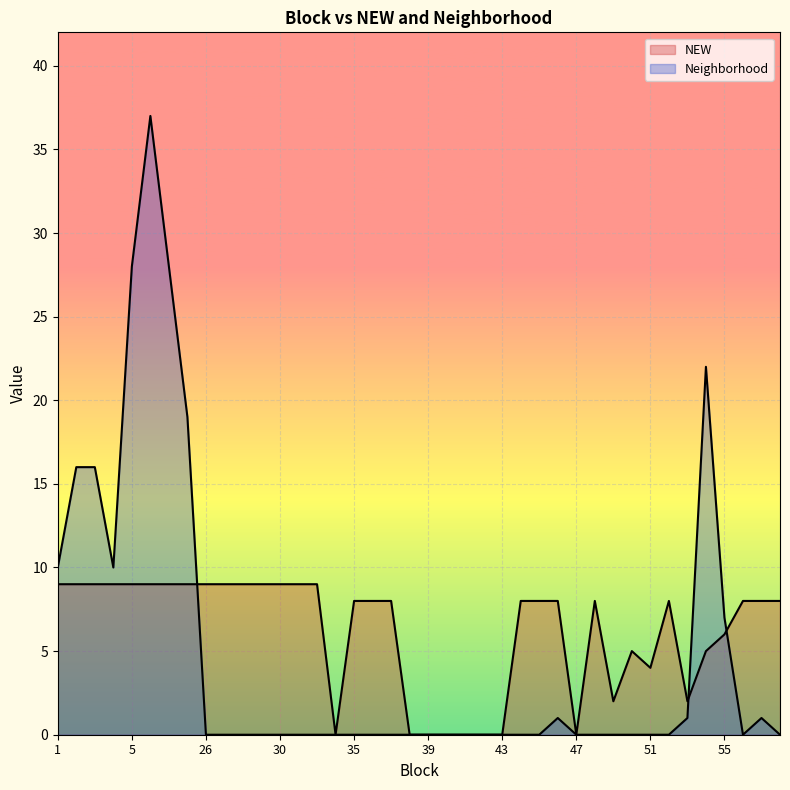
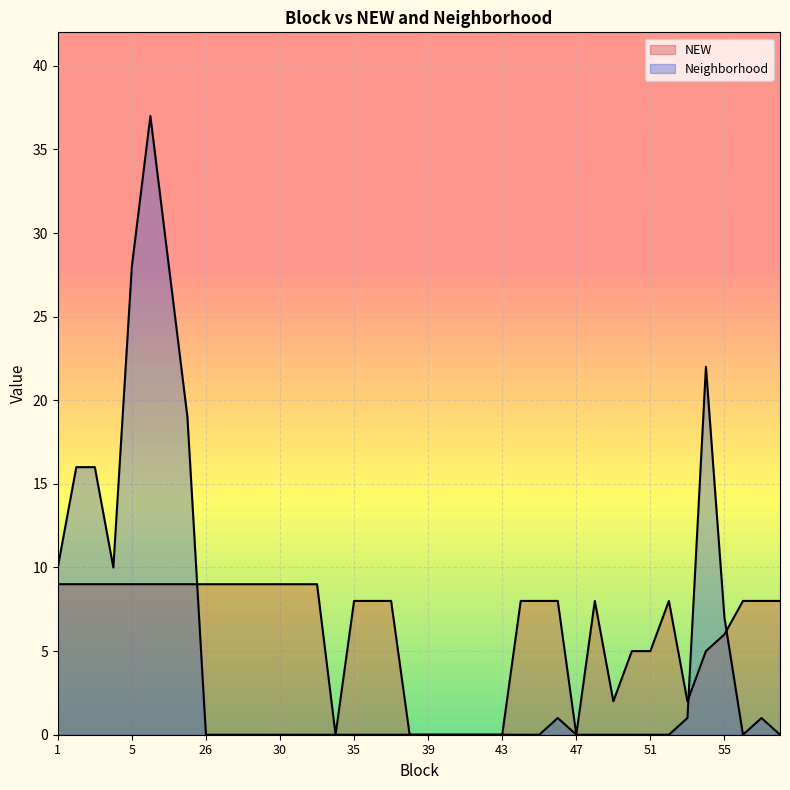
  {
    "NEW": {
-     "51": 4,
+     "51": 5,
      "55": 6
    },
    "Neighborhood": {
      "51": 0,
      "55": 7
    }
  }
